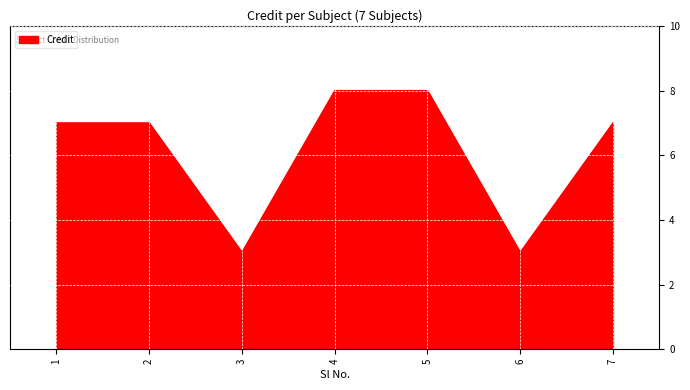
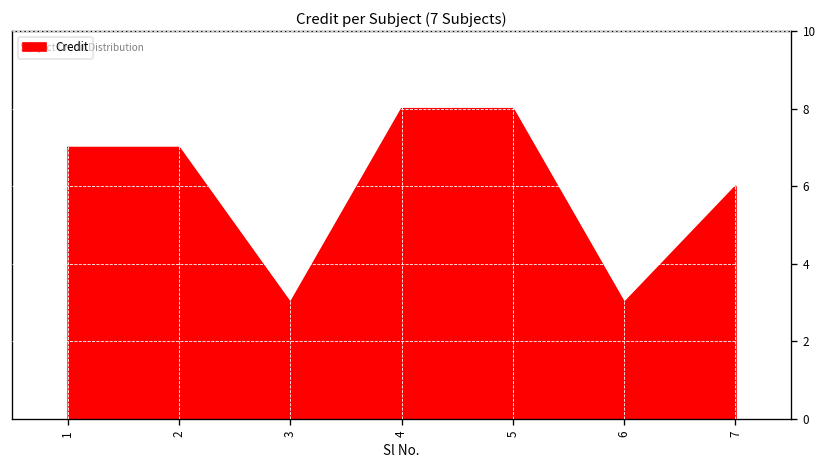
  {
    "1": 7,
    "2": 7,
    "3": 3,
    "4": 8,
    "5": 8,
    "6": 3,
-   "7": 7
+   "7": 6
  }
